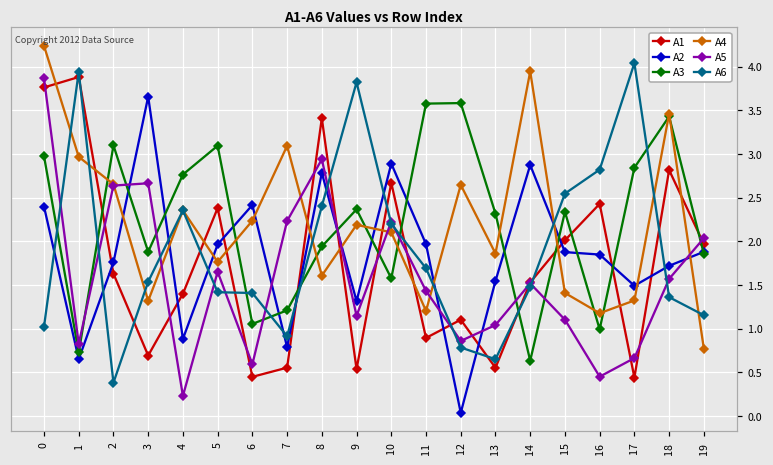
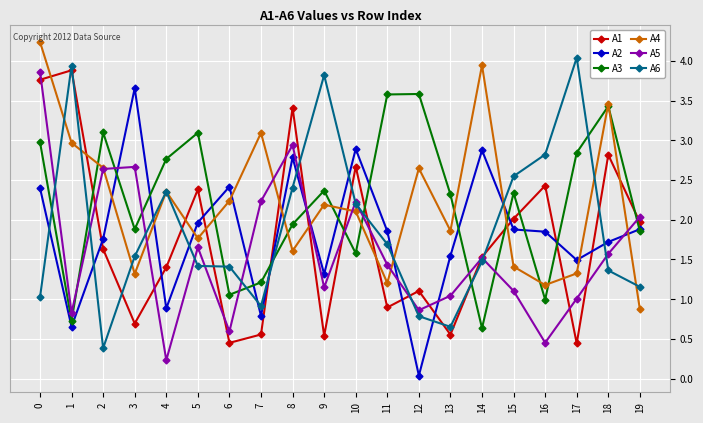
  {
    "A1": {
      "0": 3.8,
      "1": 3.9,
      "2": 1.6,
      "3": 0.7,
      "4": 1.4,
      "5": 2.4,
      "6": 0.4,
      "7": 0.6,
      "8": 3.4,
      "9": 0.5,
      "10": 2.7,
      "11": 0.9,
      "12": 1.1,
      "13": 0.6,
      "15": 2.0,
      "16": 2.4,
      "17": 0.4,
      "18": 2.8,
      "19": 2.0
    },
    "A2": {
      "0": 2.4,
      "1": 0.7,
      "2": 1.8,
      "3": 3.7,
      "4": 0.9,
      "5": 2.0,
      "6": 2.4,
      "7": 0.8,
      "8": 2.8,
      "9": 1.3,
      "10": 2.9,
-     "11": 2.0,
+     "11": 1.9,
      "12": 0.0,
      "13": 1.5,
      "14": 2.9,
      "15": 1.9,
      "16": 1.9,
      "17": 1.5,
      "18": 1.7
    },
    "A3": {
      "0": 3.0,
      "1": 0.7,
      "2": 3.1,
      "3": 1.9,
      "4": 2.8,
      "5": 3.1,
      "6": 1.1,
      "7": 1.2,
      "8": 1.9,
      "9": 2.4,
      "10": 1.6,
      "11": 3.6,
      "12": 3.6,
      "13": 2.3,
      "14": 0.6,
      "15": 2.3,
      "16": 1.0,
      "17": 2.8
    },
    "A4": {
      "1": 3.0,
      "3": 1.3,
      "5": 1.8,
      "6": 2.2,
      "7": 3.1,
      "8": 1.6,
      "9": 2.2,
      "10": 2.1,
      "11": 1.2,
      "12": 2.6,
      "13": 1.9,
      "14": 3.9,
      "15": 1.4,
      "16": 1.2,
      "17": 1.3,
-     "19": 0.8
+     "19": 0.9
    },
    "A5": {
      "0": 3.9,
      "1": 0.8,
      "3": 2.7,
      "4": 0.2,
      "5": 1.7,
      "6": 0.6,
      "7": 2.2,
      "8": 2.9,
      "9": 1.1,
      "11": 1.4,
      "12": 0.9,
      "13": 1.0,
      "15": 1.1,
      "16": 0.5,
-     "17": 0.7,
+     "17": 1.0,
      "18": 1.6,
      "19": 2.0
    },
    "A6": {
      "0": 1.0,
      "1": 3.9,
      "2": 0.4,
      "3": 1.5,
      "5": 1.4,
      "6": 1.4,
      "7": 0.9,
      "8": 2.4,
      "9": 3.8,
      "11": 1.7,
      "12": 0.8,
      "13": 0.7,
      "14": 1.5,
      "15": 2.5,
      "16": 2.8,
      "17": 4.0,
      "18": 1.4,
      "19": 1.2
    }
  }
